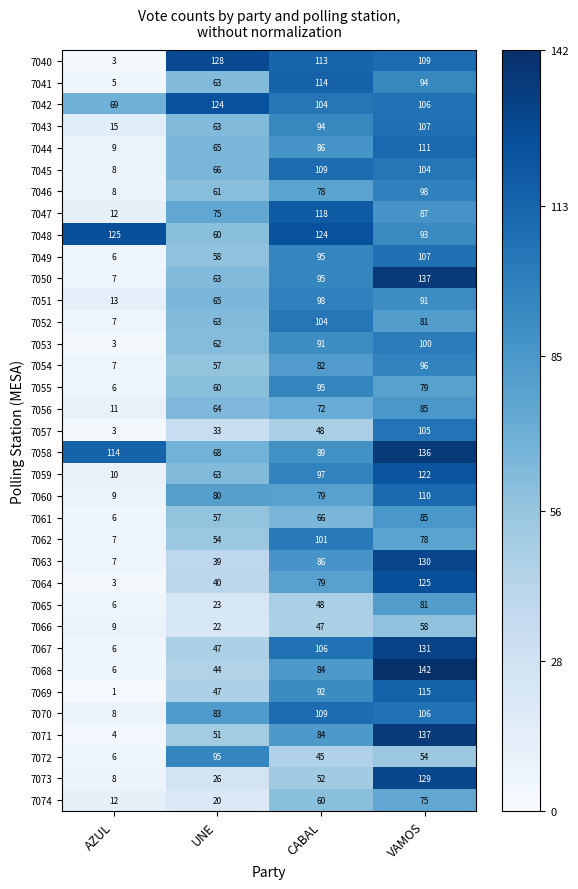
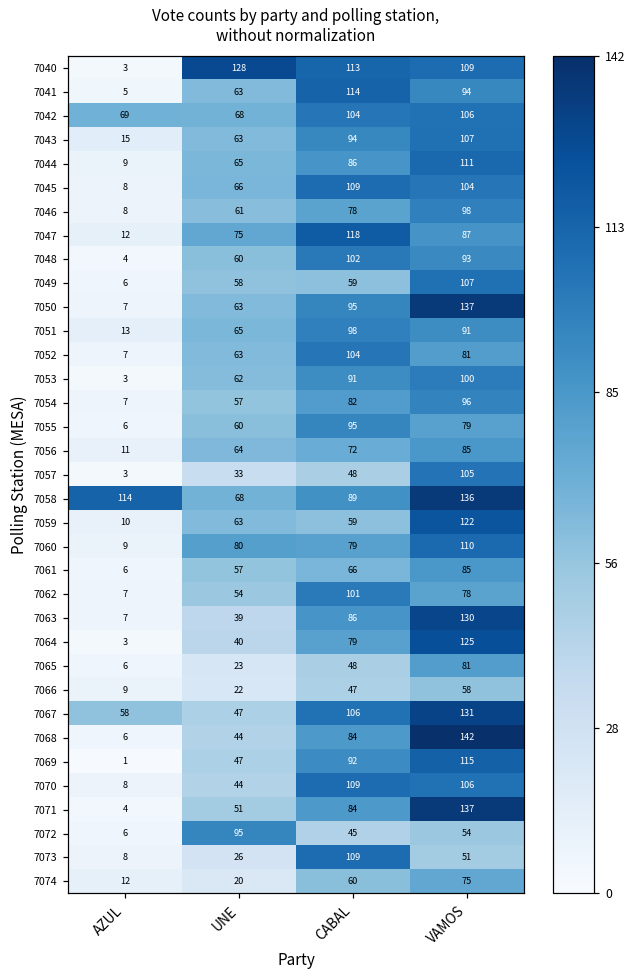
  {
    "7040": {
      "AZUL": 3,
      "UNE": 128,
      "CABAL": 113,
      "VAMOS": 109
    },
    "7041": {
      "AZUL": 5,
      "UNE": 63,
      "CABAL": 114,
      "VAMOS": 94
    },
    "7042": {
      "AZUL": 69,
-     "UNE": 124,
+     "UNE": 68,
      "CABAL": 104,
      "VAMOS": 106
    },
    "7043": {
      "AZUL": 15,
      "UNE": 63,
      "CABAL": 94,
      "VAMOS": 107
    },
    "7044": {
      "AZUL": 9,
      "UNE": 65,
      "CABAL": 86,
      "VAMOS": 111
    },
    "7045": {
      "AZUL": 8,
      "UNE": 66,
      "CABAL": 109,
      "VAMOS": 104
    },
    "7046": {
      "AZUL": 8,
      "UNE": 61,
      "CABAL": 78,
      "VAMOS": 98
    },
    "7047": {
      "AZUL": 12,
      "UNE": 75,
      "CABAL": 118,
      "VAMOS": 87
    },
    "7048": {
-     "AZUL": 125,
+     "AZUL": 4,
      "UNE": 60,
-     "CABAL": 124,
+     "CABAL": 102,
      "VAMOS": 93
    },
    "7049": {
      "AZUL": 6,
      "UNE": 58,
-     "CABAL": 95,
+     "CABAL": 59,
      "VAMOS": 107
    },
    "7050": {
      "AZUL": 7,
      "UNE": 63,
      "CABAL": 95,
      "VAMOS": 137
    },
    "7051": {
      "AZUL": 13,
      "UNE": 65,
      "CABAL": 98,
      "VAMOS": 91
    },
    "7052": {
      "AZUL": 7,
      "UNE": 63,
      "CABAL": 104,
      "VAMOS": 81
    },
    "7053": {
      "AZUL": 3,
      "UNE": 62,
      "CABAL": 91,
      "VAMOS": 100
    },
    "7054": {
      "AZUL": 7,
      "UNE": 57,
      "CABAL": 82,
      "VAMOS": 96
    },
    "7055": {
      "AZUL": 6,
      "UNE": 60,
      "CABAL": 95,
      "VAMOS": 79
    },
    "7056": {
      "AZUL": 11,
      "UNE": 64,
      "CABAL": 72,
      "VAMOS": 85
    },
    "7057": {
      "AZUL": 3,
      "UNE": 33,
      "CABAL": 48,
      "VAMOS": 105
    },
    "7058": {
      "AZUL": 114,
      "UNE": 68,
      "CABAL": 89,
      "VAMOS": 136
    },
    "7059": {
      "AZUL": 10,
      "UNE": 63,
-     "CABAL": 97,
+     "CABAL": 59,
      "VAMOS": 122
    },
    "7060": {
      "AZUL": 9,
      "UNE": 80,
      "CABAL": 79,
      "VAMOS": 110
    },
    "7061": {
      "AZUL": 6,
      "UNE": 57,
      "CABAL": 66,
      "VAMOS": 85
    },
    "7062": {
      "AZUL": 7,
      "UNE": 54,
      "CABAL": 101,
      "VAMOS": 78
    },
    "7063": {
      "AZUL": 7,
      "UNE": 39,
      "CABAL": 86,
      "VAMOS": 130
    },
    "7064": {
      "AZUL": 3,
      "UNE": 40,
      "CABAL": 79,
      "VAMOS": 125
    },
    "7065": {
      "AZUL": 6,
      "UNE": 23,
      "CABAL": 48,
      "VAMOS": 81
    },
    "7066": {
      "AZUL": 9,
      "UNE": 22,
      "CABAL": 47,
      "VAMOS": 58
    },
    "7067": {
-     "AZUL": 6,
+     "AZUL": 58,
      "UNE": 47,
      "CABAL": 106,
      "VAMOS": 131
    },
    "7068": {
      "AZUL": 6,
      "UNE": 44,
      "CABAL": 84,
      "VAMOS": 142
    },
    "7069": {
      "AZUL": 1,
      "UNE": 47,
      "CABAL": 92,
      "VAMOS": 115
    },
    "7070": {
      "AZUL": 8,
-     "UNE": 83,
+     "UNE": 44,
      "CABAL": 109,
      "VAMOS": 106
    },
    "7071": {
      "AZUL": 4,
      "UNE": 51,
      "CABAL": 84,
      "VAMOS": 137
    },
    "7072": {
      "AZUL": 6,
      "UNE": 95,
      "CABAL": 45,
      "VAMOS": 54
    },
    "7073": {
      "AZUL": 8,
      "UNE": 26,
-     "CABAL": 52,
-     "VAMOS": 129
+     "CABAL": 109,
+     "VAMOS": 51
    },
    "7074": {
      "AZUL": 12,
      "UNE": 20,
      "CABAL": 60,
      "VAMOS": 75
    }
  }
